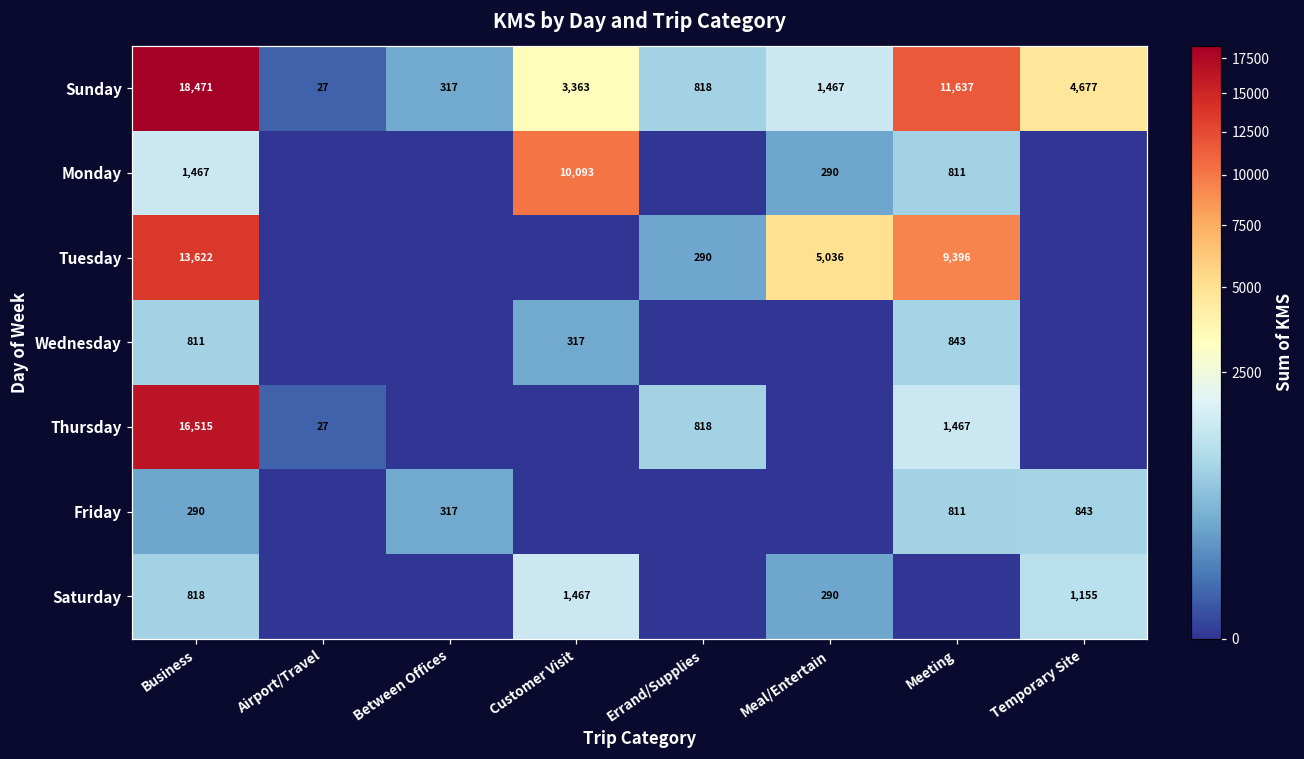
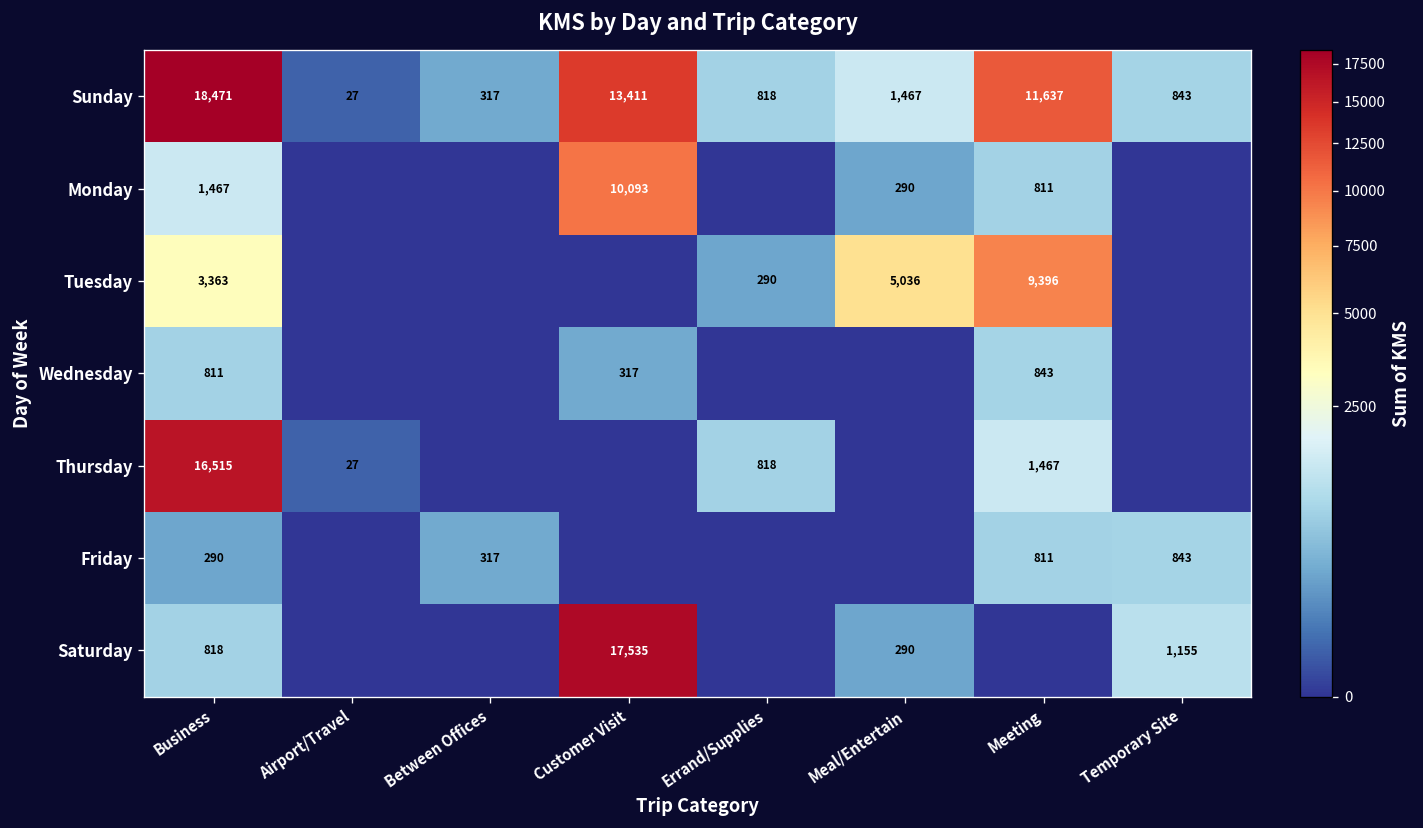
  {
    "Sunday": {
      "Business": "18,471",
      "Airport/Travel": "27",
      "Between Offices": "317",
-     "Customer Visit": "3,363",
+     "Customer Visit": "13,411",
      "Errand/Supplies": "818",
      "Meal/Entertain": "1,467",
      "Meeting": "11,637",
-     "Temporary Site": "4,677"
+     "Temporary Site": "843"
    },
    "Monday": {
      "Business": "1,467",
      "Customer Visit": "10,093",
      "Meal/Entertain": "290",
      "Meeting": "811"
    },
    "Tuesday": {
-     "Business": "13,622",
+     "Business": "3,363",
      "Errand/Supplies": "290",
      "Meal/Entertain": "5,036",
      "Meeting": "9,396"
    },
    "Wednesday": {
      "Business": "811",
      "Customer Visit": "317",
      "Meeting": "843"
    },
    "Thursday": {
      "Business": "16,515",
      "Airport/Travel": "27",
      "Errand/Supplies": "818",
      "Meeting": "1,467"
    },
    "Friday": {
      "Business": "290",
      "Between Offices": "317",
      "Meeting": "811",
      "Temporary Site": "843"
    },
    "Saturday": {
      "Business": "818",
-     "Customer Visit": "1,467",
+     "Customer Visit": "17,535",
      "Meal/Entertain": "290",
      "Temporary Site": "1,155"
    }
  }
